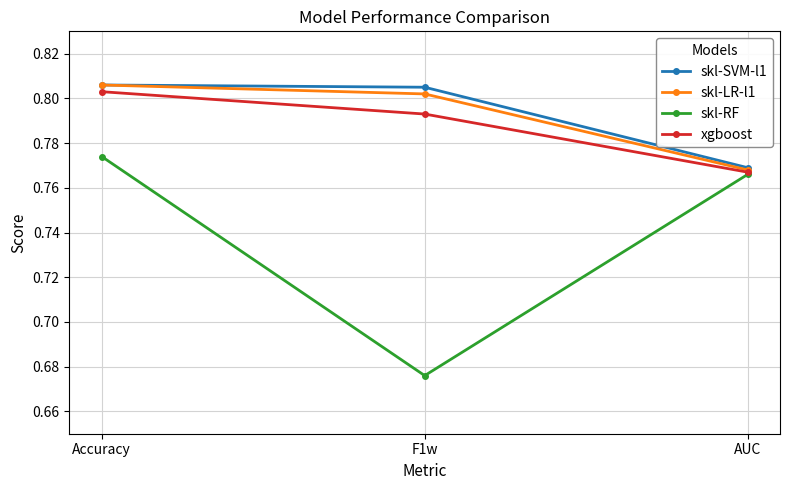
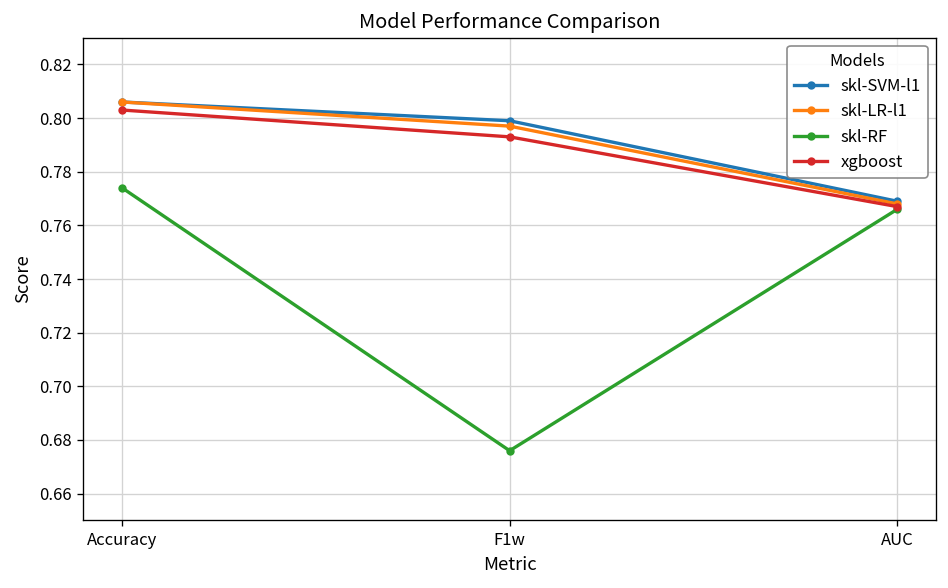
  {
    "skl-SVM-l1": {
-     "F1w": 0.805
+     "F1w": 0.799
    },
    "skl-LR-l1": {
-     "F1w": 0.802
+     "F1w": 0.797
    },
    "skl-RF": {
      "Accuracy": 0.774,
      "F1w": 0.676
    },
    "xgboost": {
      "Accuracy": 0.803,
      "F1w": 0.793
    }
  }
